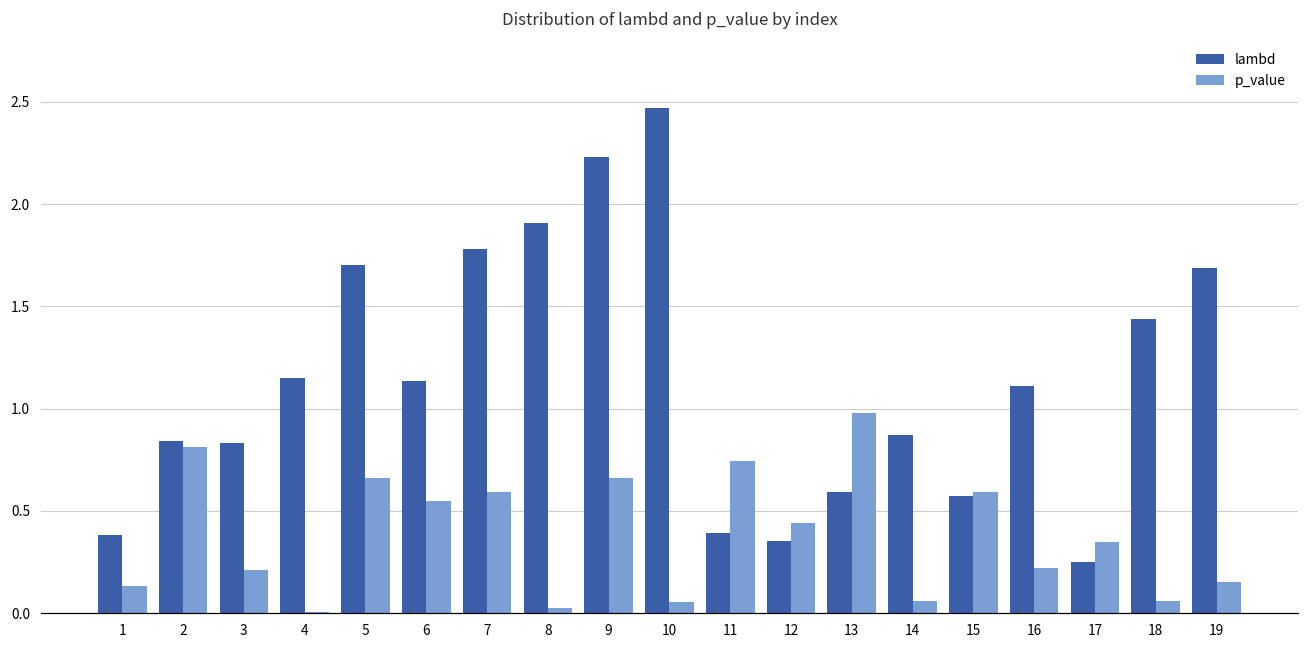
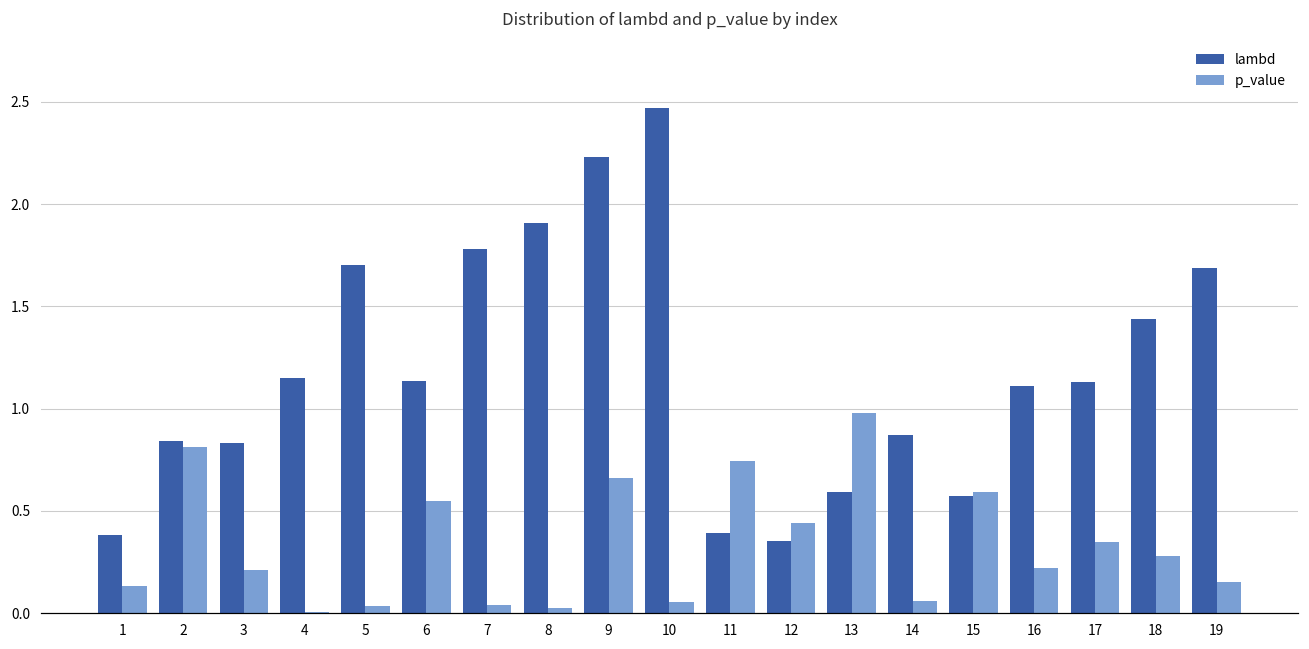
  {
    "lambd": {
      "1": 0.38,
      "2": 0.84,
      "3": 0.83,
      "4": 1.15,
      "5": 1.70,
      "6": 1.14,
      "7": 1.78,
      "8": 1.91,
      "9": 2.23,
      "10": 2.47,
      "11": 0.39,
      "12": 0.35,
      "13": 0.59,
      "14": 0.87,
      "15": 0.57,
      "16": 1.11,
-     "17": 0.25,
+     "17": 1.13,
      "18": 1.44,
      "19": 1.69
    },
    "p_value": {
      "1": 0.13,
      "2": 0.81,
      "3": 0.21,
-     "5": 0.66,
+     "5": 0.03,
      "6": 0.55,
-     "7": 0.59,
+     "7": 0.04,
      "8": 0.03,
      "9": 0.66,
      "10": 0.05,
      "11": 0.74,
      "12": 0.44,
      "13": 0.98,
      "14": 0.06,
      "15": 0.59,
      "16": 0.22,
      "17": 0.35,
-     "18": 0.06,
+     "18": 0.28,
      "19": 0.15
    }
  }
